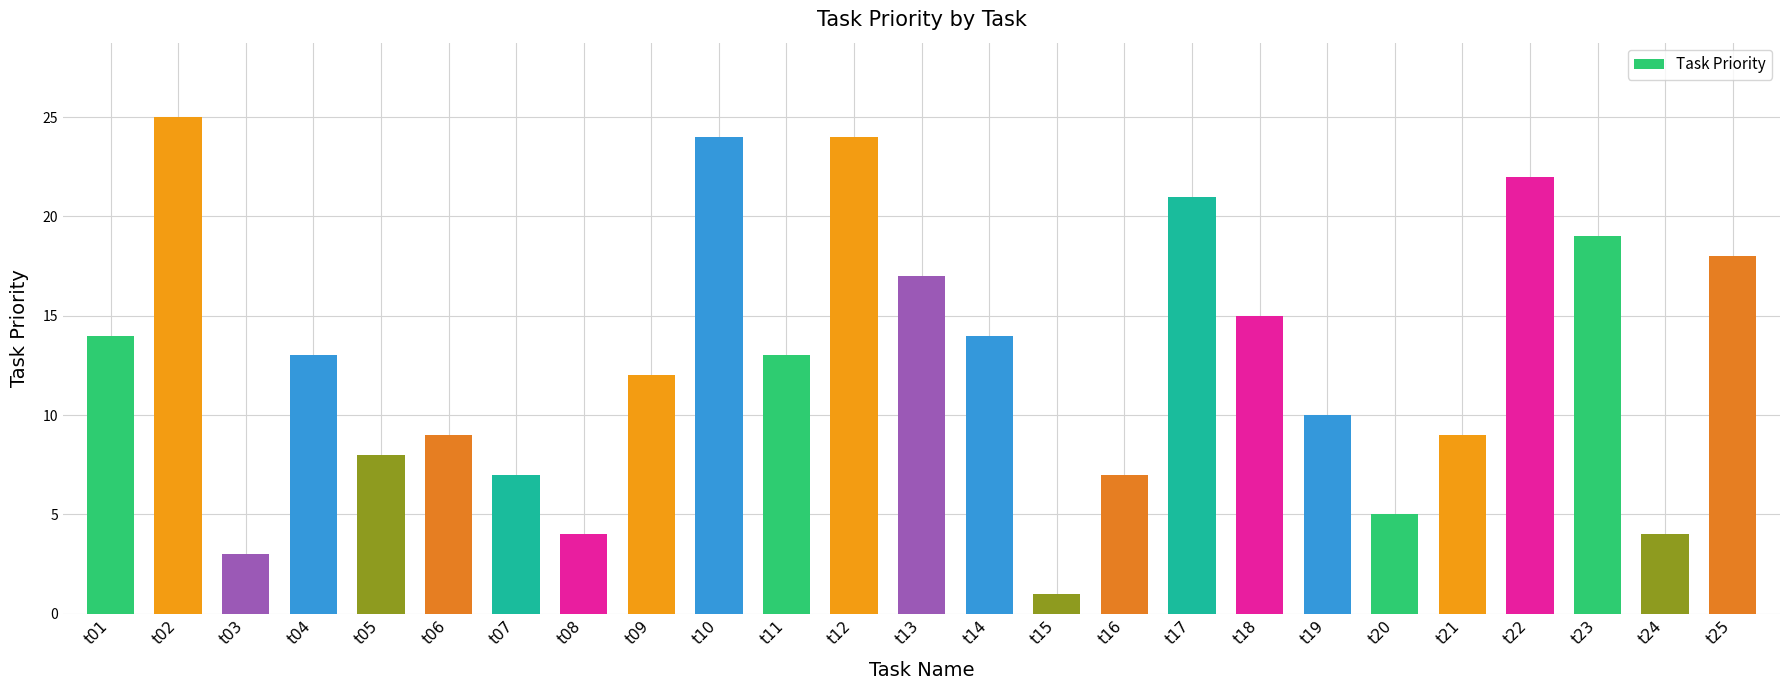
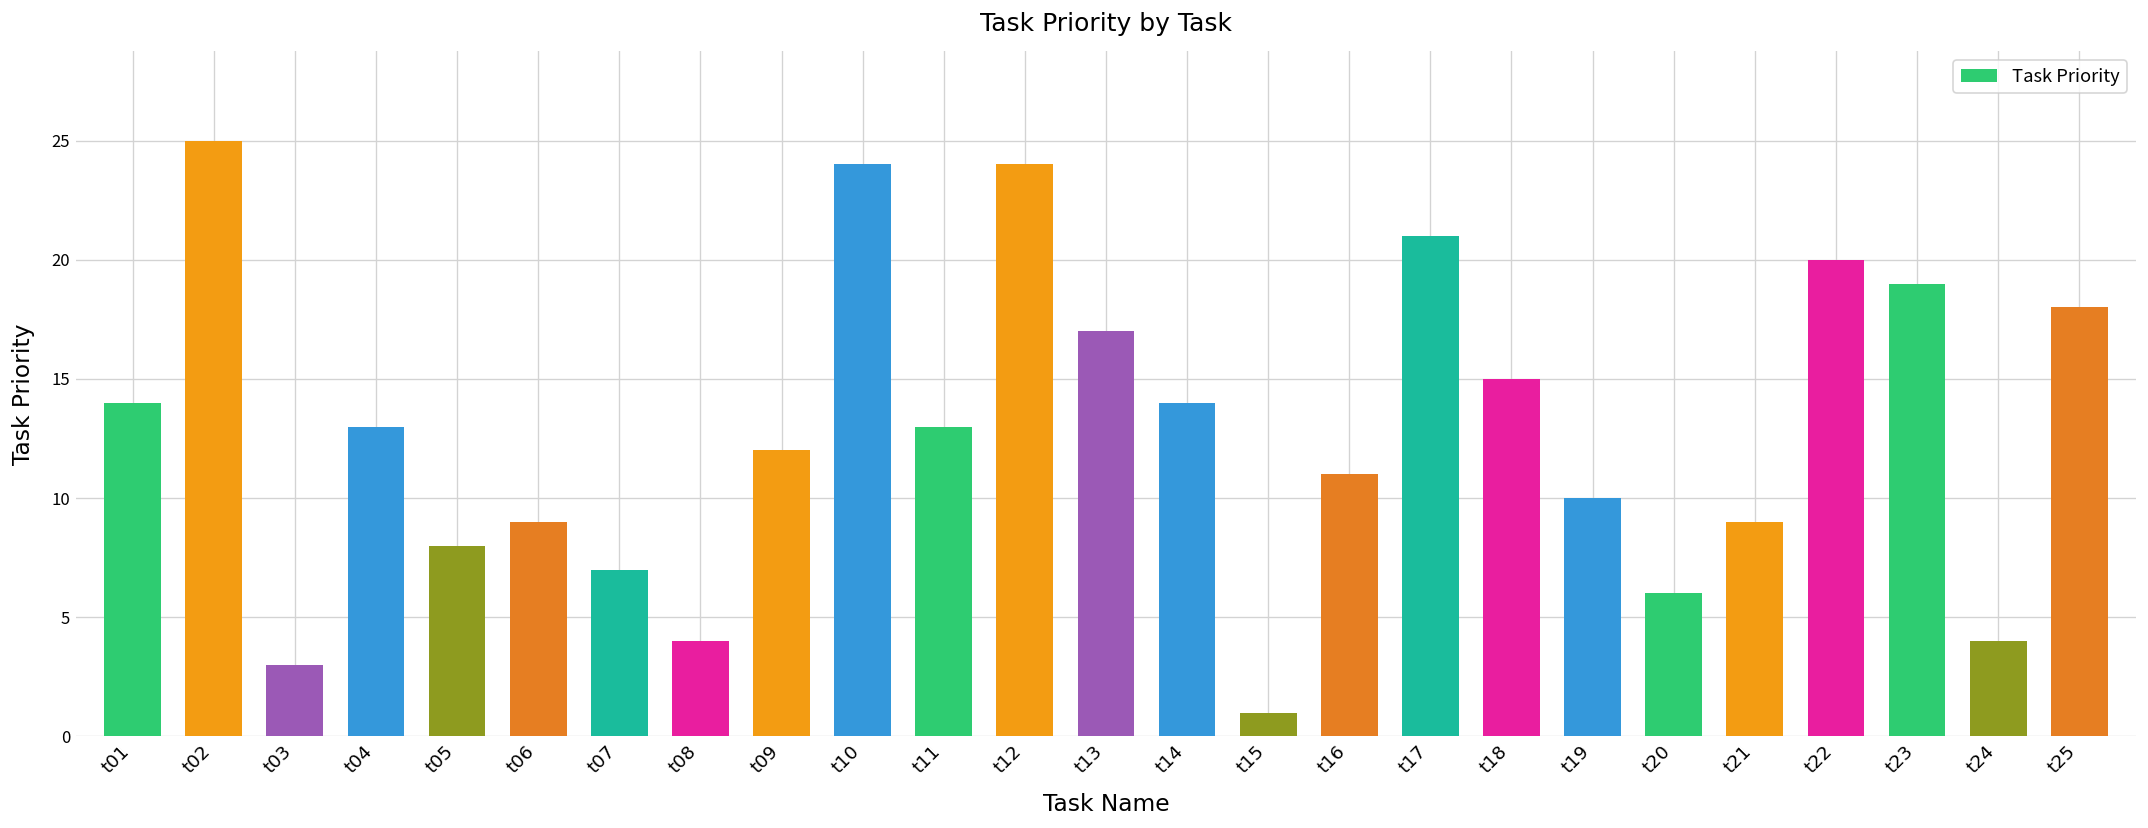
  {
    "t01": 14,
    "t02": 25,
    "t03": 3,
    "t04": 13,
    "t05": 8,
    "t06": 9,
    "t07": 7,
    "t08": 4,
    "t09": 12,
    "t10": 24,
    "t11": 13,
    "t12": 24,
    "t13": 17,
    "t14": 14,
    "t15": 1,
-   "t16": 7,
+   "t16": 11,
    "t17": 21,
    "t18": 15,
    "t19": 10,
-   "t20": 5,
+   "t20": 6,
    "t21": 9,
-   "t22": 22,
+   "t22": 20,
    "t23": 19,
    "t24": 4,
    "t25": 18
  }
